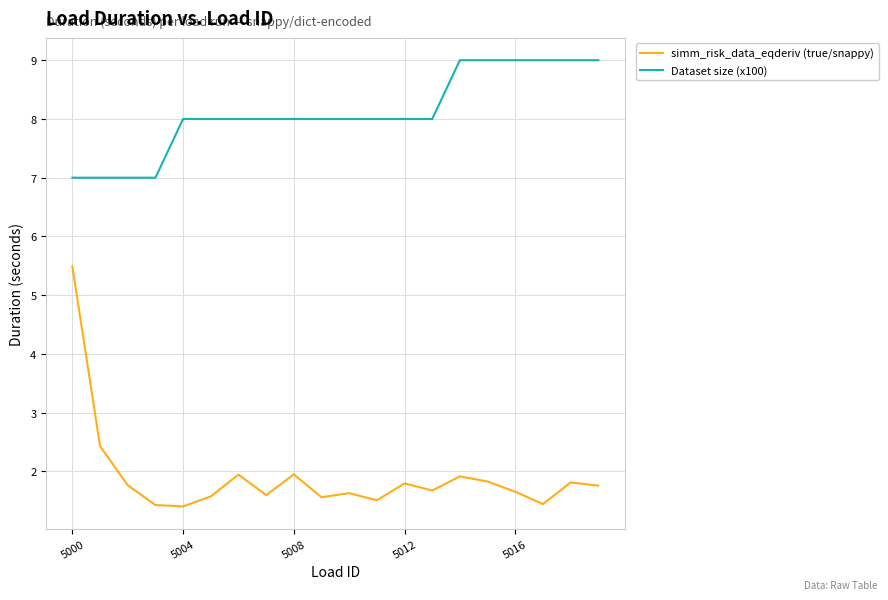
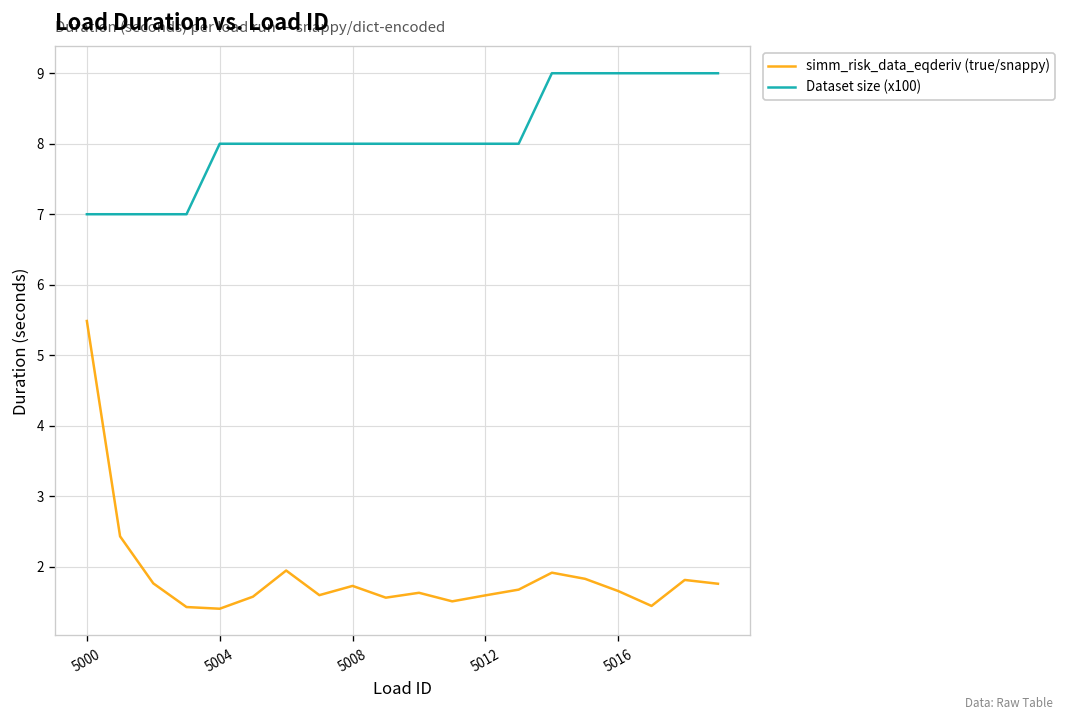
  {
    "simm_risk_data_eqderiv (true/snappy)": {
      "5000": 5.5,
      "5004": 1.4,
-     "5008": 2.0,
-     "5012": 1.8,
+     "5008": 1.7,
+     "5012": 1.6,
      "5016": 1.7
    },
    "Dataset size (x100)": {
      "5000": 7.0,
      "5004": 8.0,
      "5008": 8.0,
      "5012": 8.0,
      "5016": 9.0
    }
  }
